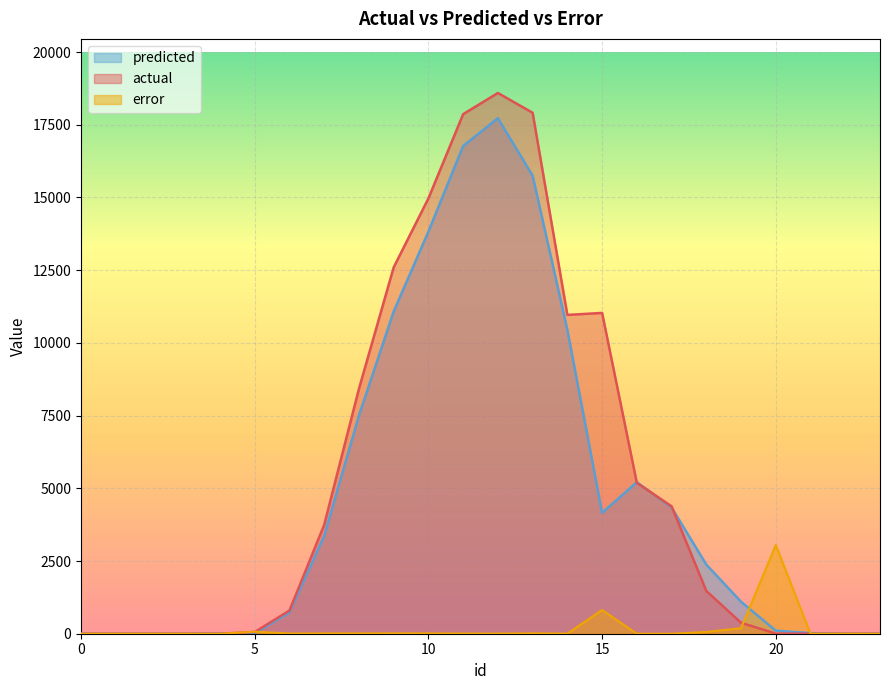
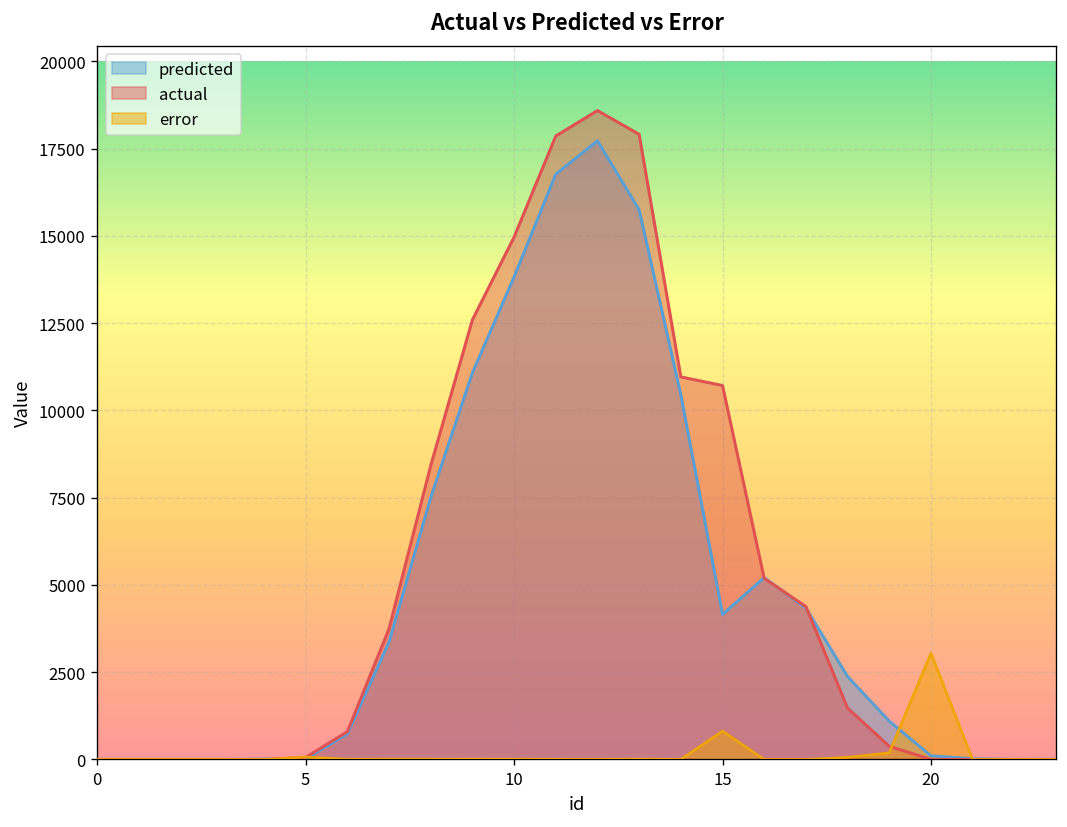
  {
    "predicted": {
      "10": 13800,
      "15": 4200,
      "20": 100
    },
    "actual": {
      "10": 15000,
-     "15": 11000,
+     "15": 10700,
      "20": 0
    },
    "error": {
      "10": 0,
      "15": 800,
      "20": 3000
    }
  }
